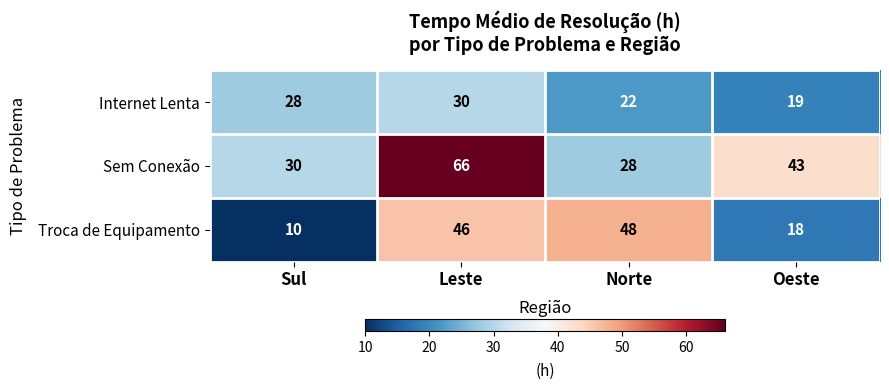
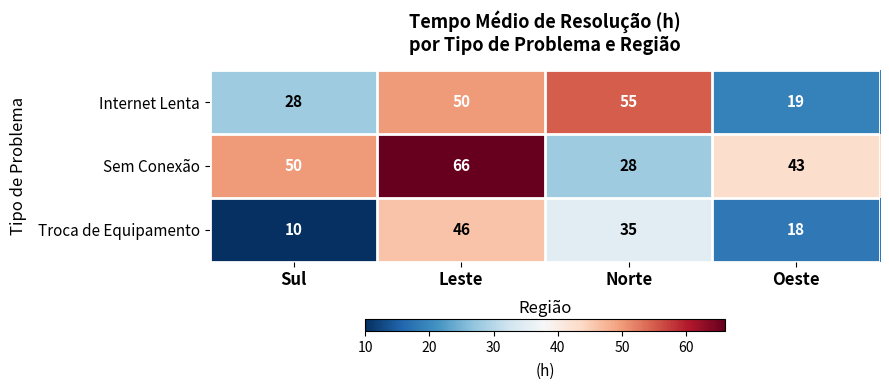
  {
    "Internet Lenta": {
      "Sul": 28,
-     "Leste": 30,
-     "Norte": 22,
+     "Leste": 50,
+     "Norte": 55,
      "Oeste": 19
    },
    "Sem Conexão": {
-     "Sul": 30,
+     "Sul": 50,
      "Leste": 66,
      "Norte": 28,
      "Oeste": 43
    },
    "Troca de Equipamento": {
      "Sul": 10,
      "Leste": 46,
-     "Norte": 48,
+     "Norte": 35,
      "Oeste": 18
    }
  }
